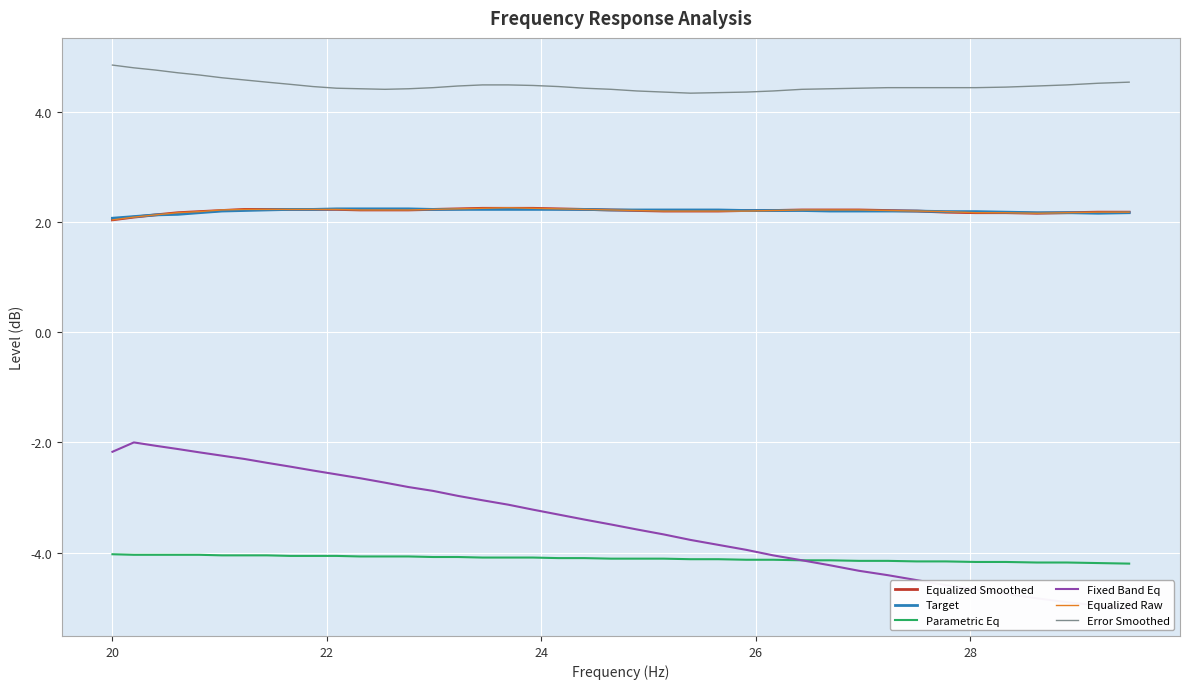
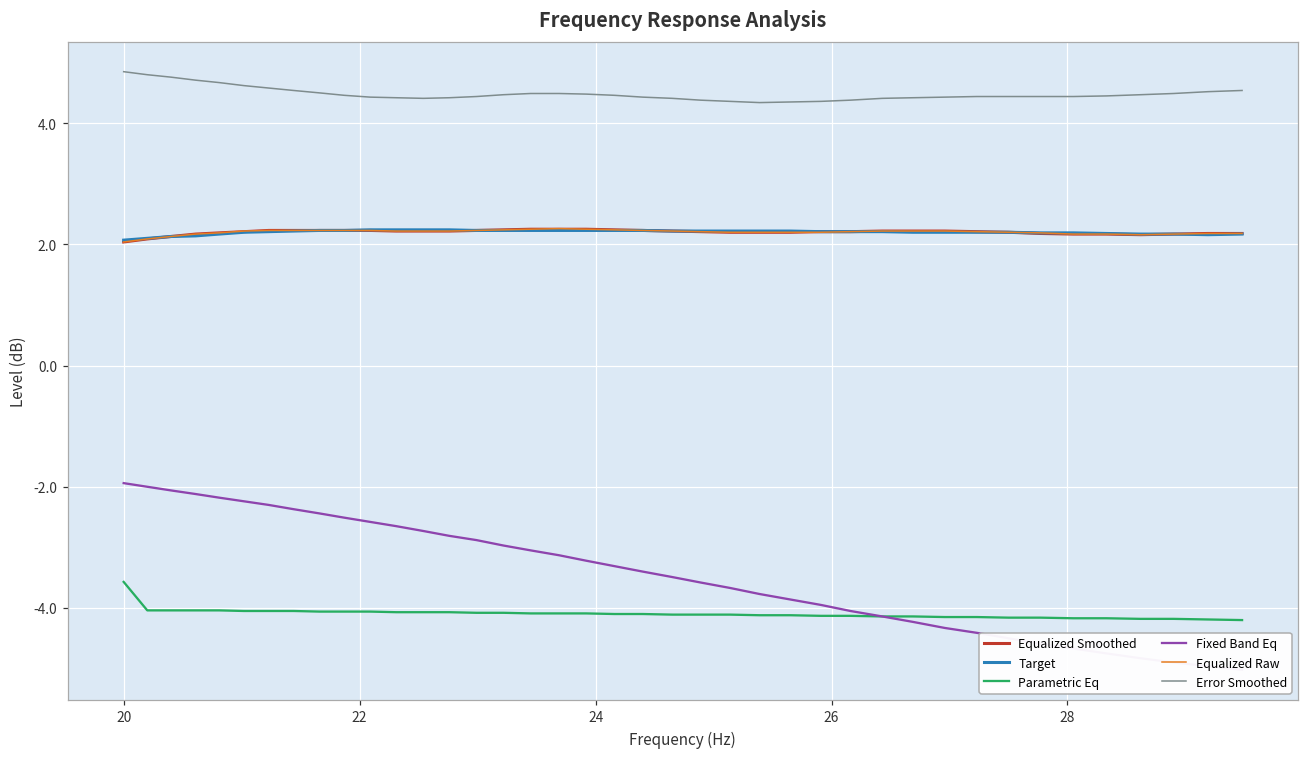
  {
    "Parametric Eq": {
-     "20": -4.0
+     "20": -3.6
    },
    "Fixed Band Eq": {
-     "20": -2.2
+     "20": -1.9
    },
    "Error Smoothed": {
      "20": 4.9
    }
  }
